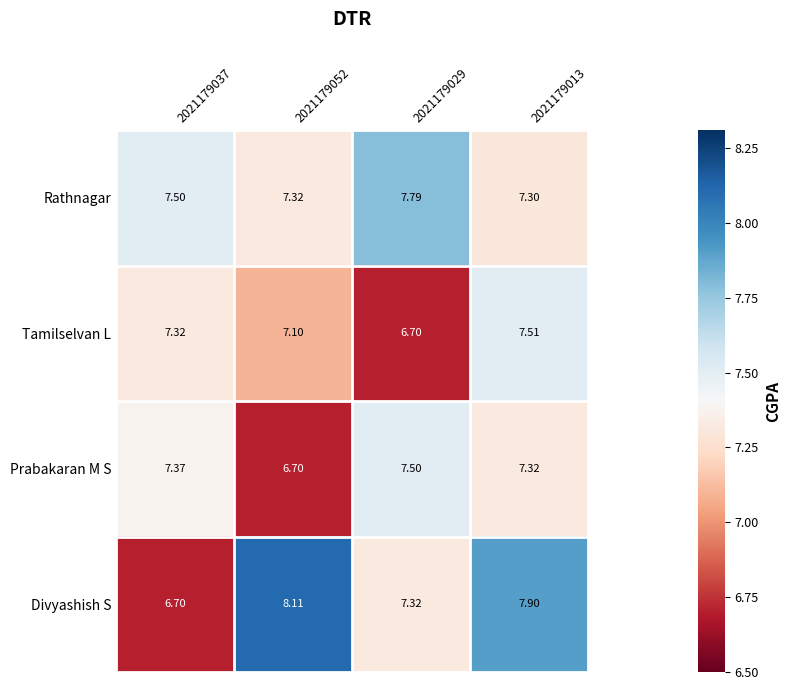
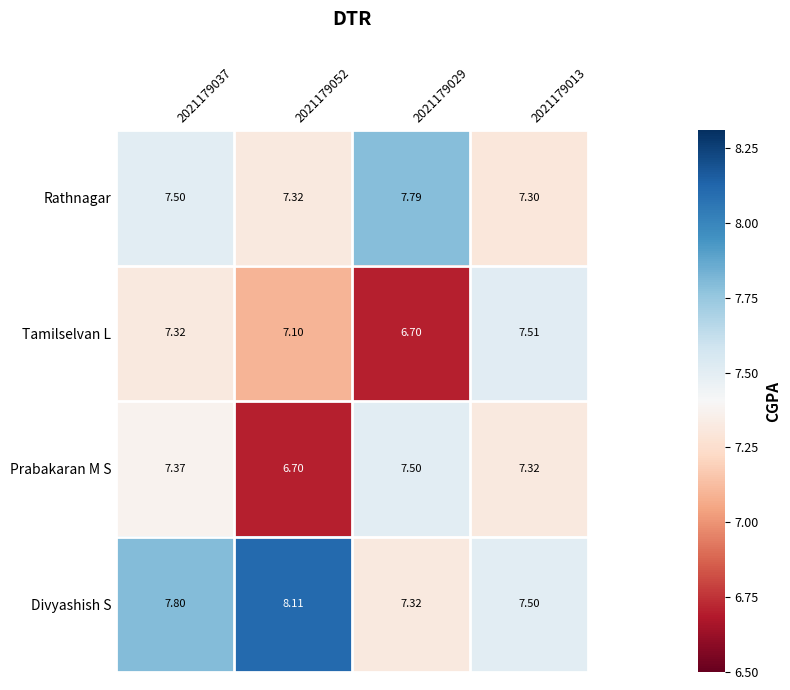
  {
    "Rathnagar": {
      "2021179037": 7.50,
      "2021179052": 7.32,
      "2021179029": 7.79,
      "2021179013": 7.30
    },
    "Tamilselvan L": {
      "2021179037": 7.32,
      "2021179052": 7.10,
      "2021179029": 6.70,
      "2021179013": 7.51
    },
    "Prabakaran M S": {
      "2021179037": 7.37,
      "2021179052": 6.70,
      "2021179029": 7.50,
      "2021179013": 7.32
    },
    "Divyashish S": {
-     "2021179037": 6.70,
+     "2021179037": 7.80,
      "2021179052": 8.11,
      "2021179029": 7.32,
-     "2021179013": 7.90
+     "2021179013": 7.50
    }
  }
